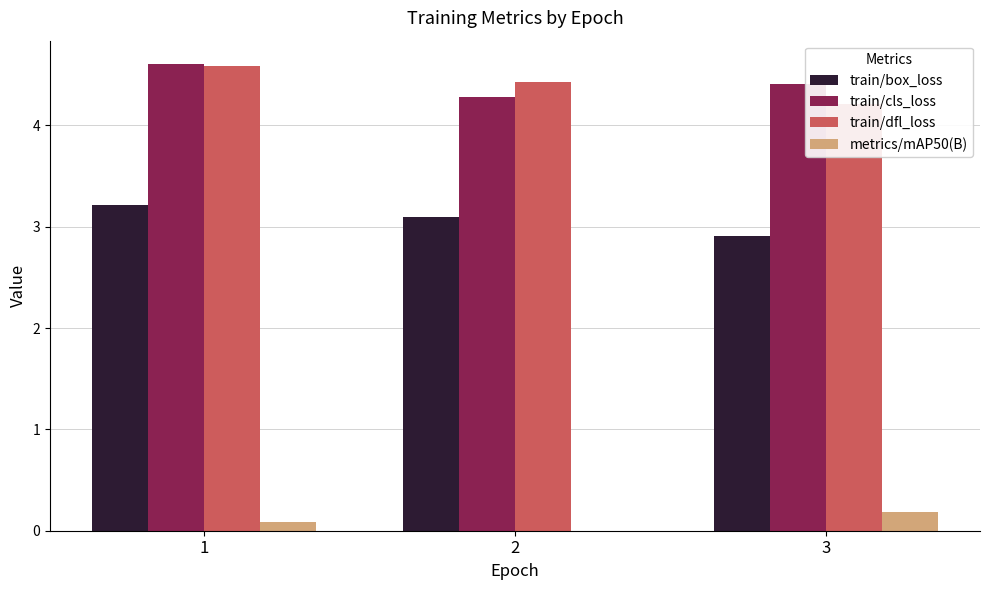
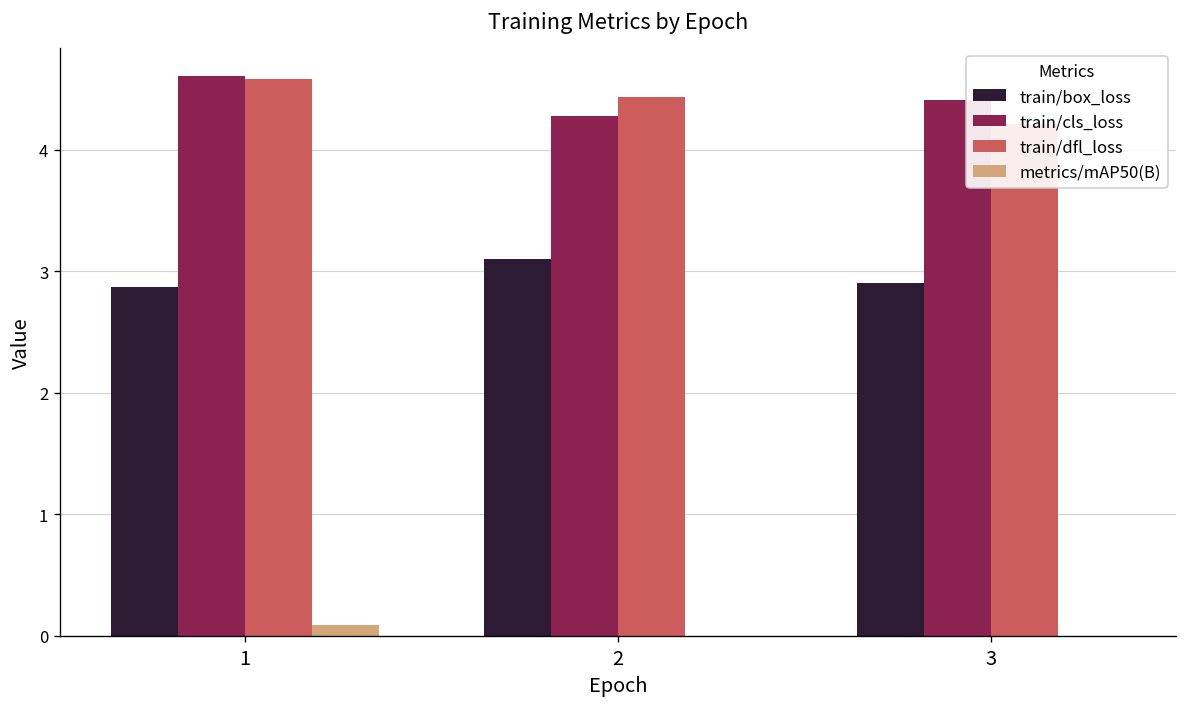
  {
    "train/box_loss": {
-     "1": 3.21,
+     "1": 2.87,
      "2": 3.10,
      "3": 2.90
    },
    "train/cls_loss": {
      "1": 4.61,
      "2": 4.28,
      "3": 4.41
    },
    "train/dfl_loss": {
      "1": 4.58,
      "2": 4.43
    },
    "metrics/mAP50(B)": {
      "1": 0.09,
-     "3": 0.19
+     "3": 0.00
    }
  }
